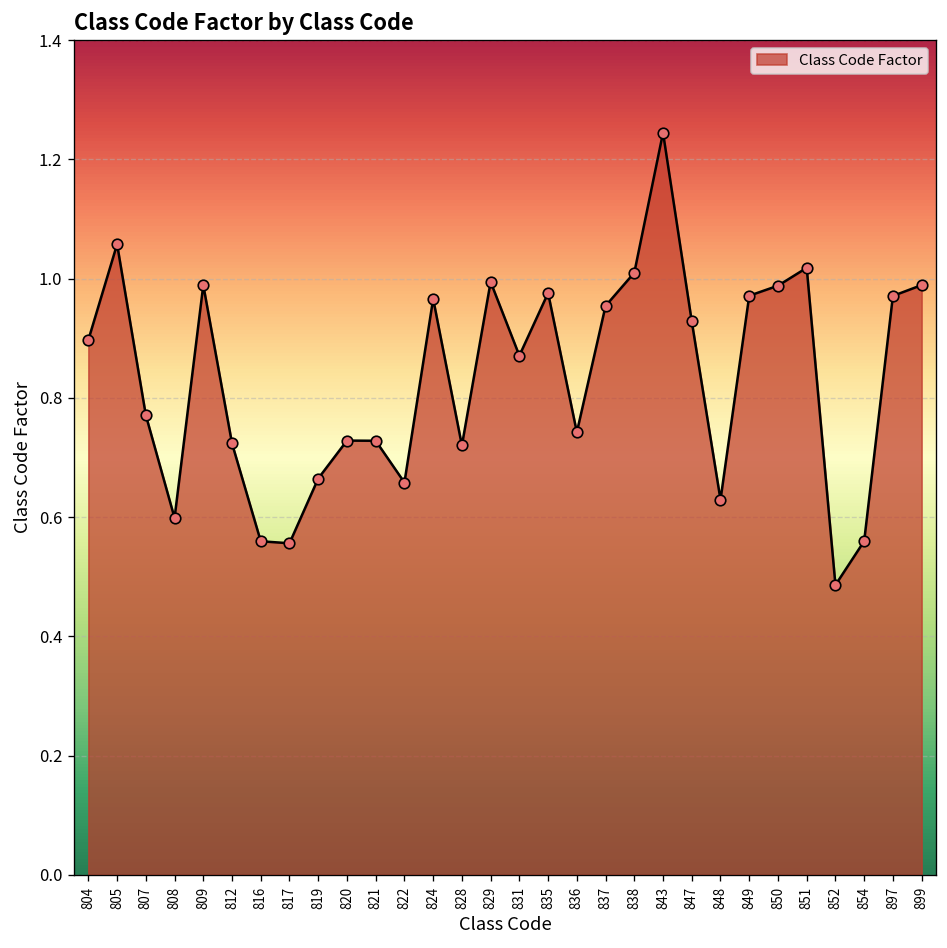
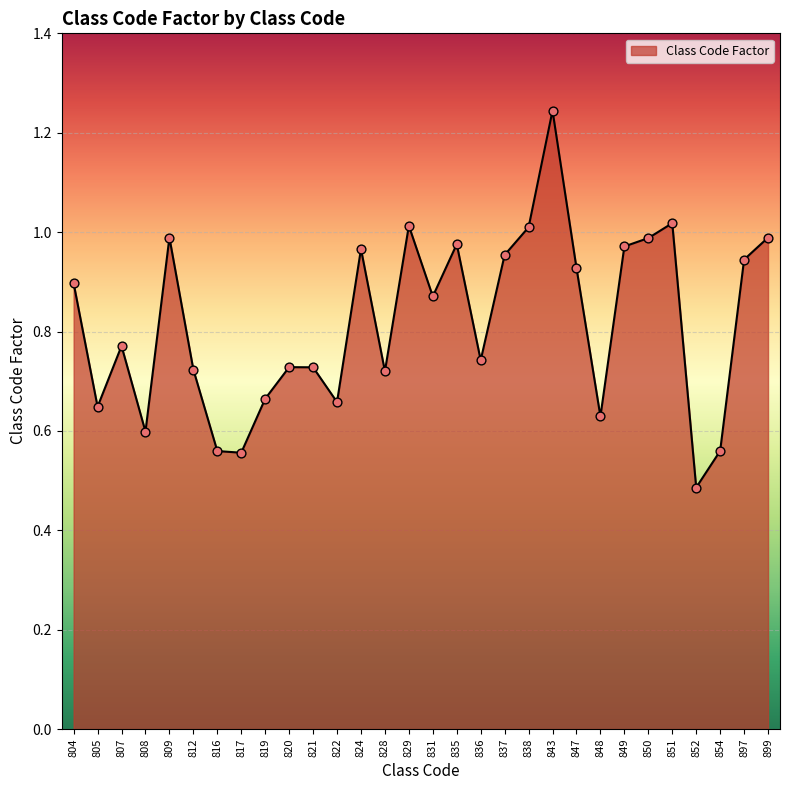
  {
    "804": 0.90,
-   "805": 1.06,
+   "805": 0.65,
    "807": 0.77,
    "808": 0.60,
    "809": 0.99,
    "812": 0.72,
    "816": 0.56,
    "817": 0.56,
    "819": 0.66,
    "820": 0.73,
    "821": 0.73,
    "822": 0.66,
    "824": 0.97,
    "828": 0.72,
-   "829": 0.99,
+   "829": 1.01,
    "831": 0.87,
    "835": 0.98,
    "836": 0.74,
    "837": 0.95,
    "838": 1.01,
    "843": 1.24,
    "847": 0.93,
    "848": 0.63,
    "849": 0.97,
    "850": 0.99,
    "851": 1.02,
    "852": 0.49,
    "854": 0.56,
-   "897": 0.97,
+   "897": 0.94,
    "899": 0.99
  }
